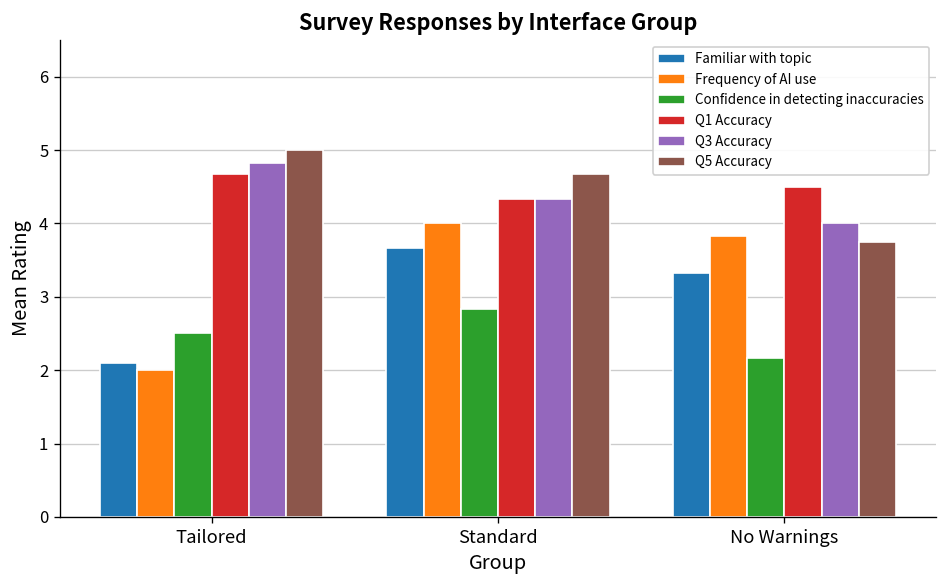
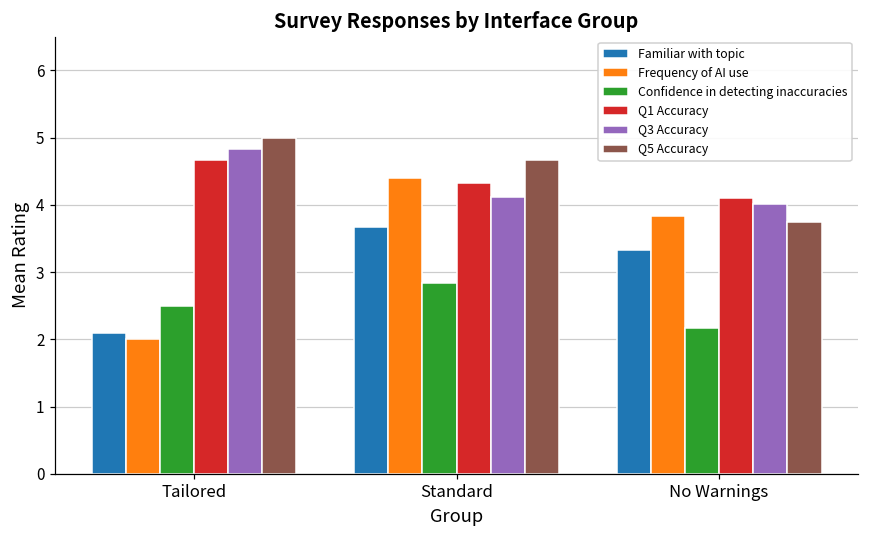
  {
    "Familiar with topic": {
      "Tailored": 2.1,
      "Standard": 3.7,
      "No Warnings": 3.3
    },
    "Frequency of AI use": {
      "Tailored": 2.0,
-     "Standard": 4.0,
+     "Standard": 4.4,
      "No Warnings": 3.8
    },
    "Confidence in detecting inaccuracies": {
      "Tailored": 2.5,
      "Standard": 2.8,
      "No Warnings": 2.2
    },
    "Q1 Accuracy": {
      "Tailored": 4.7,
      "Standard": 4.3,
-     "No Warnings": 4.5
+     "No Warnings": 4.1
    },
    "Q3 Accuracy": {
      "Tailored": 4.8,
-     "Standard": 4.3,
+     "Standard": 4.1,
      "No Warnings": 4.0
    },
    "Q5 Accuracy": {
      "Tailored": 5.0,
      "Standard": 4.7,
      "No Warnings": 3.8
    }
  }
